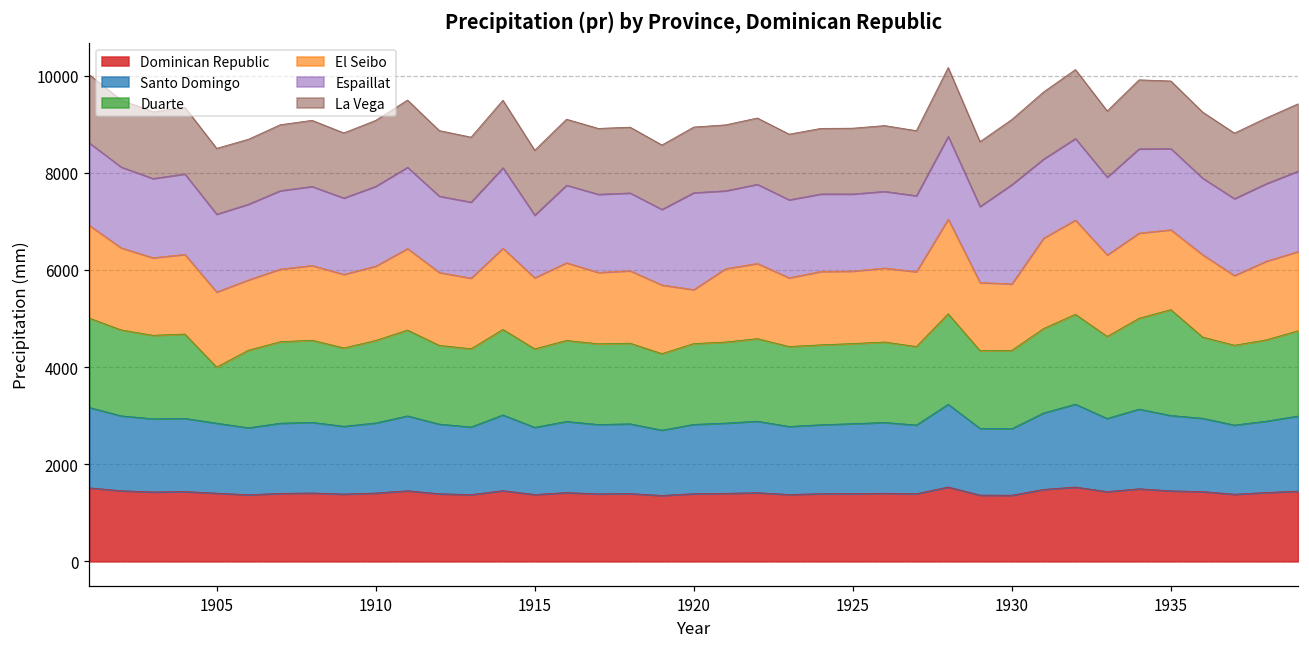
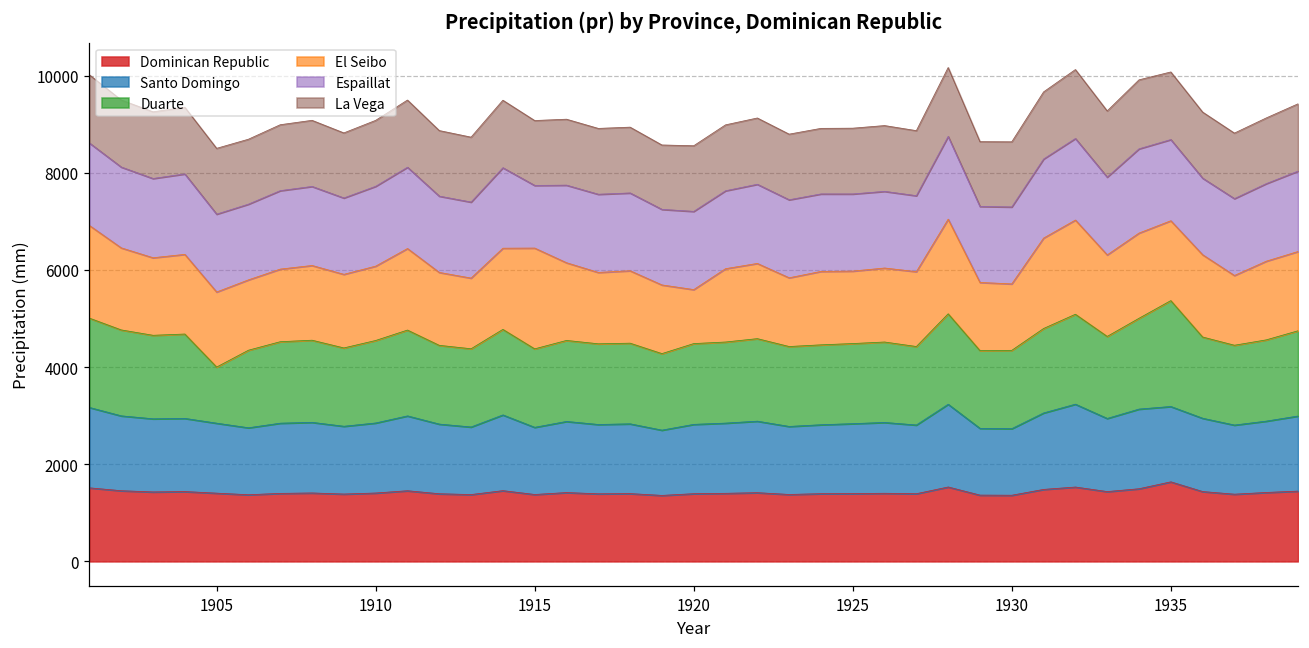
  {
    "Dominican Republic": {
      "1905": 1400,
      "1910": 1400,
      "1915": 1400,
      "1920": 1400,
      "1925": 1400,
      "1930": 1400,
-     "1935": 1500
+     "1935": 1600
    },
    "Santo Domingo": {
      "1905": 1400,
      "1910": 1400,
      "1915": 1400,
      "1920": 1400,
      "1925": 1400,
      "1930": 1400,
      "1935": 1600
    },
    "Duarte": {
      "1905": 1200,
      "1910": 1700,
      "1915": 1600,
      "1920": 1700,
      "1925": 1600,
      "1930": 1600,
      "1935": 2200
    },
    "El Seibo": {
      "1905": 1500,
      "1910": 1500,
-     "1915": 1500,
+     "1915": 2100,
      "1920": 1100,
      "1925": 1500,
      "1930": 1400,
      "1935": 1600
    },
    "Espaillat": {
      "1905": 1600,
      "1910": 1600,
      "1915": 1300,
-     "1920": 2000,
+     "1920": 1600,
      "1925": 1600,
-     "1930": 2000,
+     "1930": 1600,
      "1935": 1700
    },
    "La Vega": {
      "1905": 1400,
      "1910": 1400,
      "1915": 1300,
      "1920": 1400,
      "1925": 1400,
      "1930": 1300,
      "1935": 1400
    }
  }
